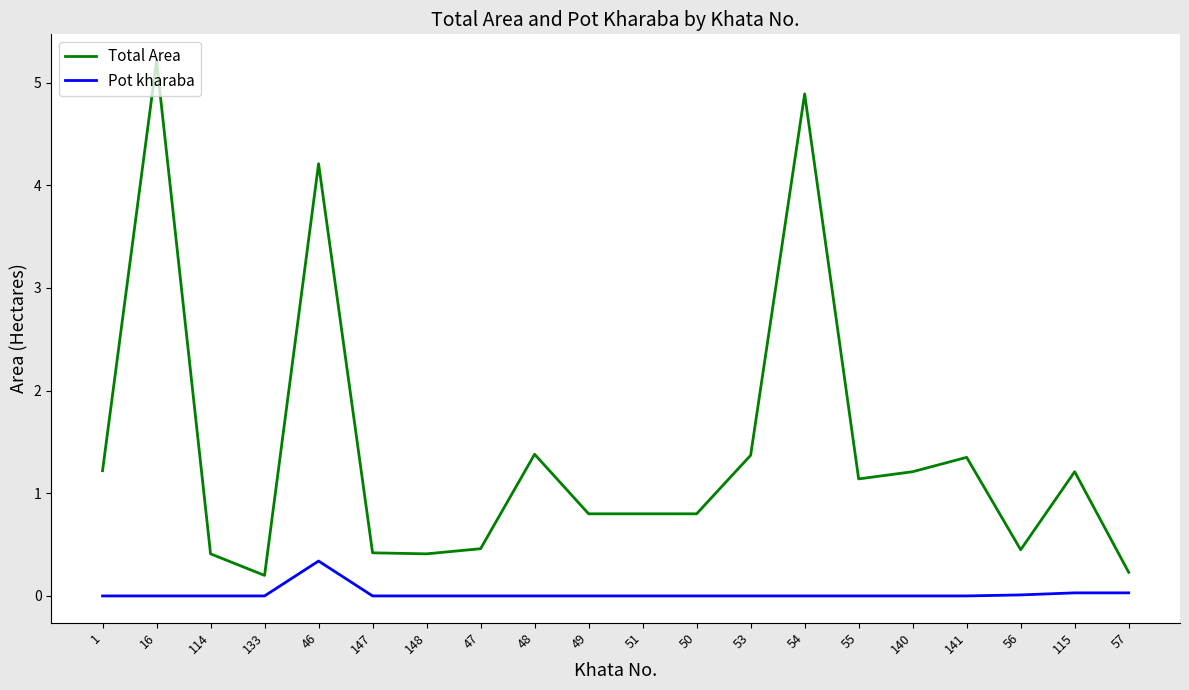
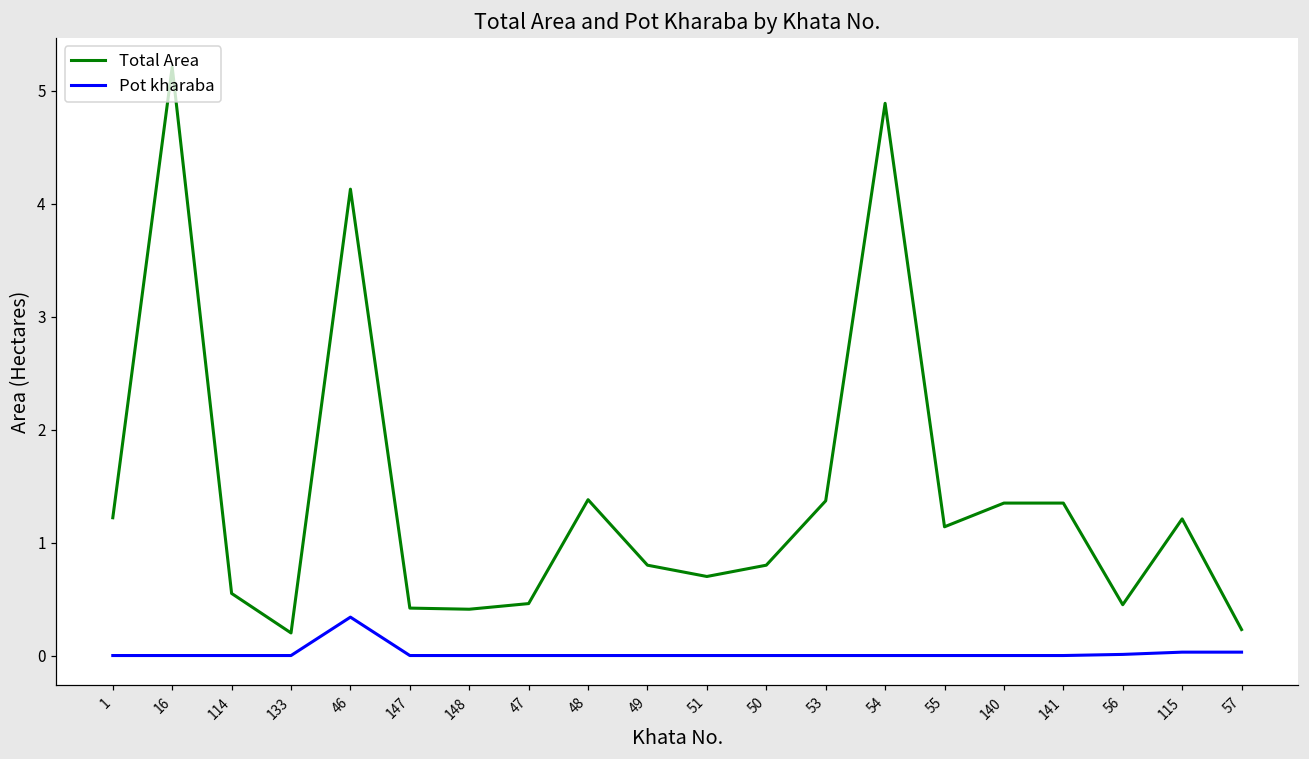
  {
    "Total Area": {
      "1": 1.22,
-     "114": 0.41,
+     "114": 0.55,
      "133": 0.20,
-     "46": 4.21,
+     "46": 4.13,
      "147": 0.42,
      "148": 0.41,
      "47": 0.46,
      "48": 1.38,
      "49": 0.80,
-     "51": 0.8,
+     "51": 0.7,
      "50": 0.80,
      "53": 1.37,
      "54": 4.89,
      "55": 1.14,
-     "140": 1.21,
+     "140": 1.35,
      "141": 1.35,
      "56": 0.45,
      "115": 1.21,
      "57": 0.23
    },
    "Pot kharaba": {
      "1": 0.00,
      "16": 0.00,
      "114": 0.00,
      "133": 0.00,
      "46": 0.34,
      "147": 0.00,
      "148": 0.00,
      "47": 0.00,
      "48": 0.00,
      "49": 0.00,
      "51": 0.00,
      "50": 0.00,
      "53": 0.00,
      "54": 0.00,
      "55": 0.00,
      "140": 0.00,
      "141": 0.00,
      "56": 0.01,
      "115": 0.03,
      "57": 0.03
    }
  }
